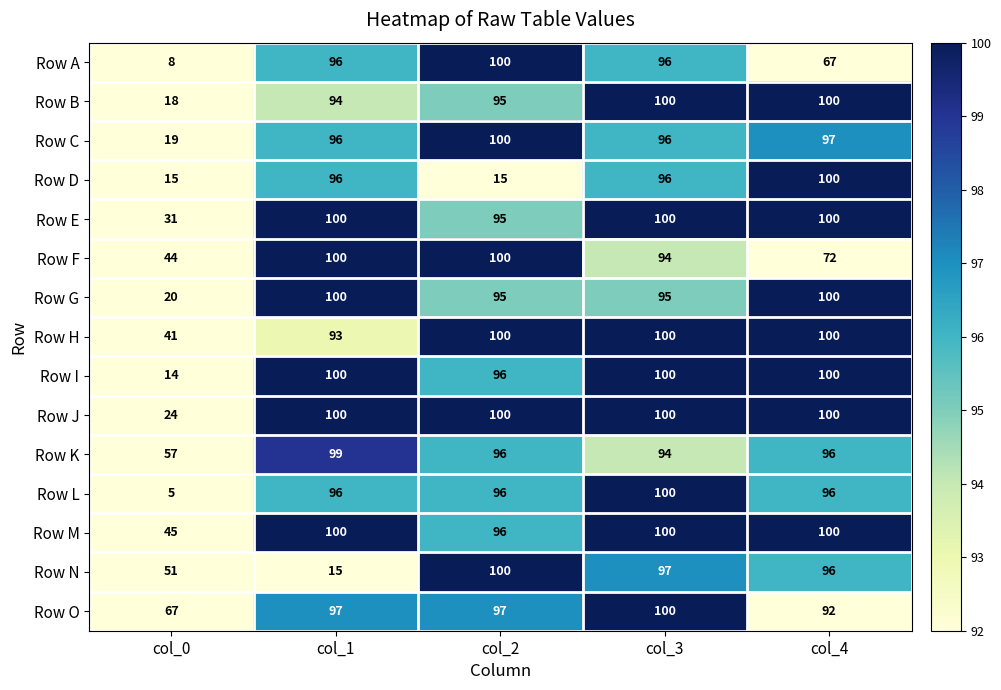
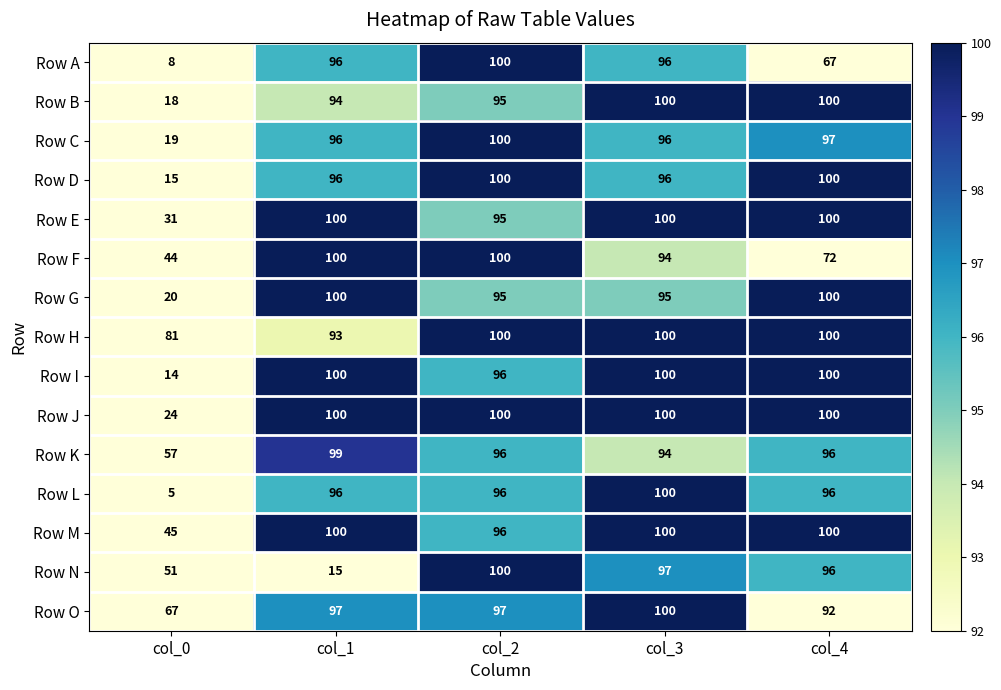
  {
    "Row A": {
      "col_0": 8,
      "col_1": 96,
      "col_2": 100,
      "col_3": 96,
      "col_4": 67
    },
    "Row B": {
      "col_0": 18,
      "col_1": 94,
      "col_2": 95,
      "col_3": 100,
      "col_4": 100
    },
    "Row C": {
      "col_0": 19,
      "col_1": 96,
      "col_2": 100,
      "col_3": 96,
      "col_4": 97
    },
    "Row D": {
      "col_0": 15,
      "col_1": 96,
-     "col_2": 15,
+     "col_2": 100,
      "col_3": 96,
      "col_4": 100
    },
    "Row E": {
      "col_0": 31,
      "col_1": 100,
      "col_2": 95,
      "col_3": 100,
      "col_4": 100
    },
    "Row F": {
      "col_0": 44,
      "col_1": 100,
      "col_2": 100,
      "col_3": 94,
      "col_4": 72
    },
    "Row G": {
      "col_0": 20,
      "col_1": 100,
      "col_2": 95,
      "col_3": 95,
      "col_4": 100
    },
    "Row H": {
-     "col_0": 41,
+     "col_0": 81,
      "col_1": 93,
      "col_2": 100,
      "col_3": 100,
      "col_4": 100
    },
    "Row I": {
      "col_0": 14,
      "col_1": 100,
      "col_2": 96,
      "col_3": 100,
      "col_4": 100
    },
    "Row J": {
      "col_0": 24,
      "col_1": 100,
      "col_2": 100,
      "col_3": 100,
      "col_4": 100
    },
    "Row K": {
      "col_0": 57,
      "col_1": 99,
      "col_2": 96,
      "col_3": 94,
      "col_4": 96
    },
    "Row L": {
      "col_0": 5,
      "col_1": 96,
      "col_2": 96,
      "col_3": 100,
      "col_4": 96
    },
    "Row M": {
      "col_0": 45,
      "col_1": 100,
      "col_2": 96,
      "col_3": 100,
      "col_4": 100
    },
    "Row N": {
      "col_0": 51,
      "col_1": 15,
      "col_2": 100,
      "col_3": 97,
      "col_4": 96
    },
    "Row O": {
      "col_0": 67,
      "col_1": 97,
      "col_2": 97,
      "col_3": 100,
      "col_4": 92
    }
  }
